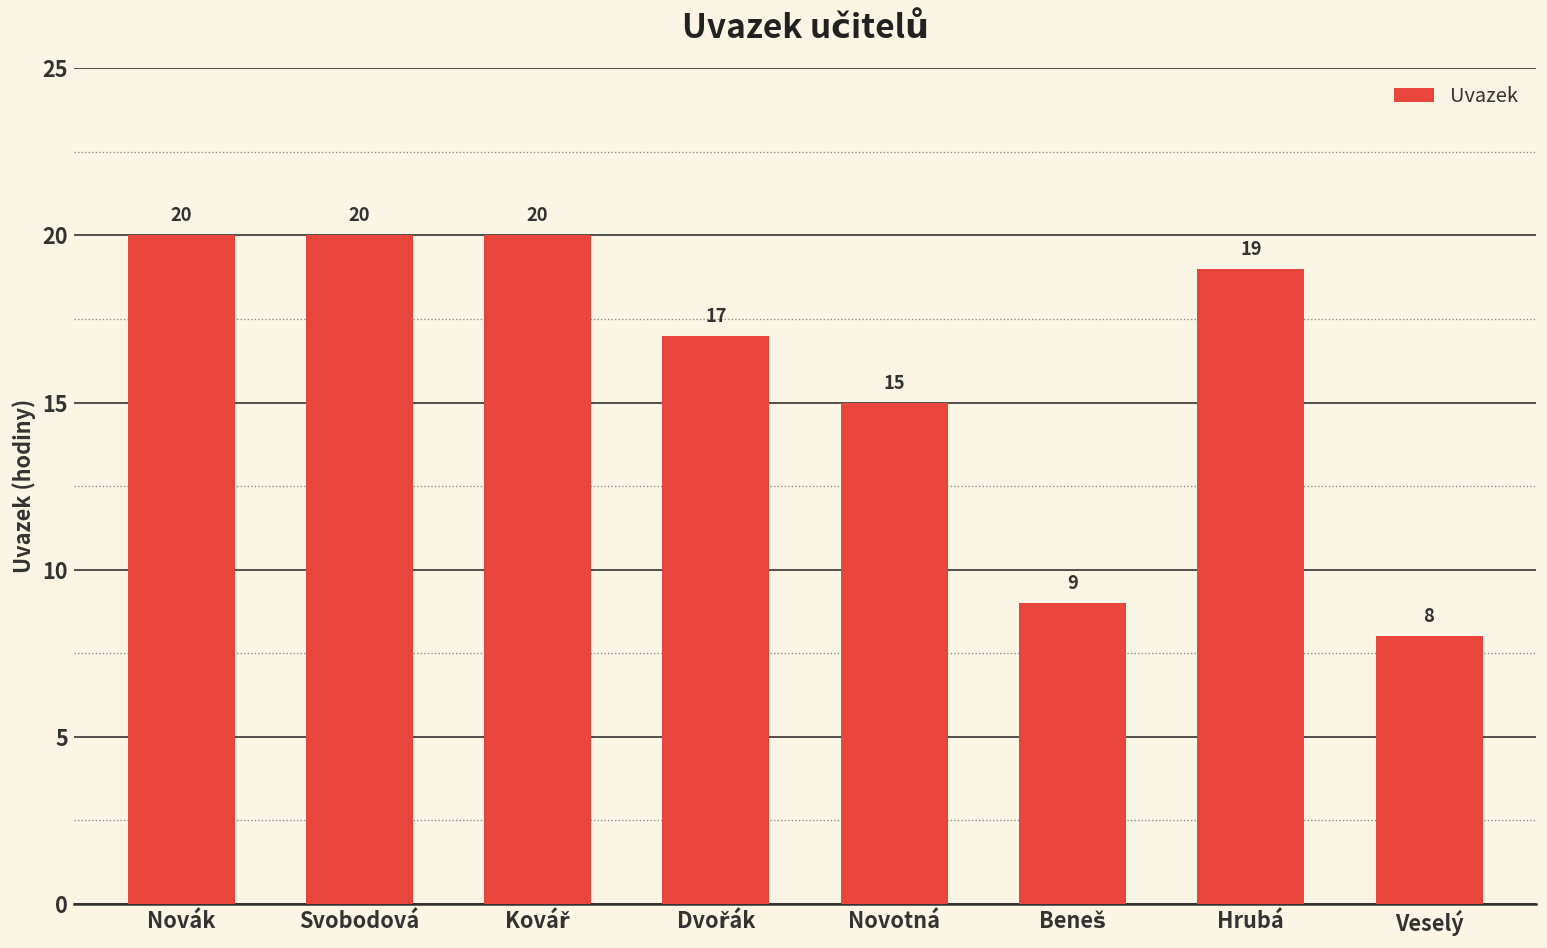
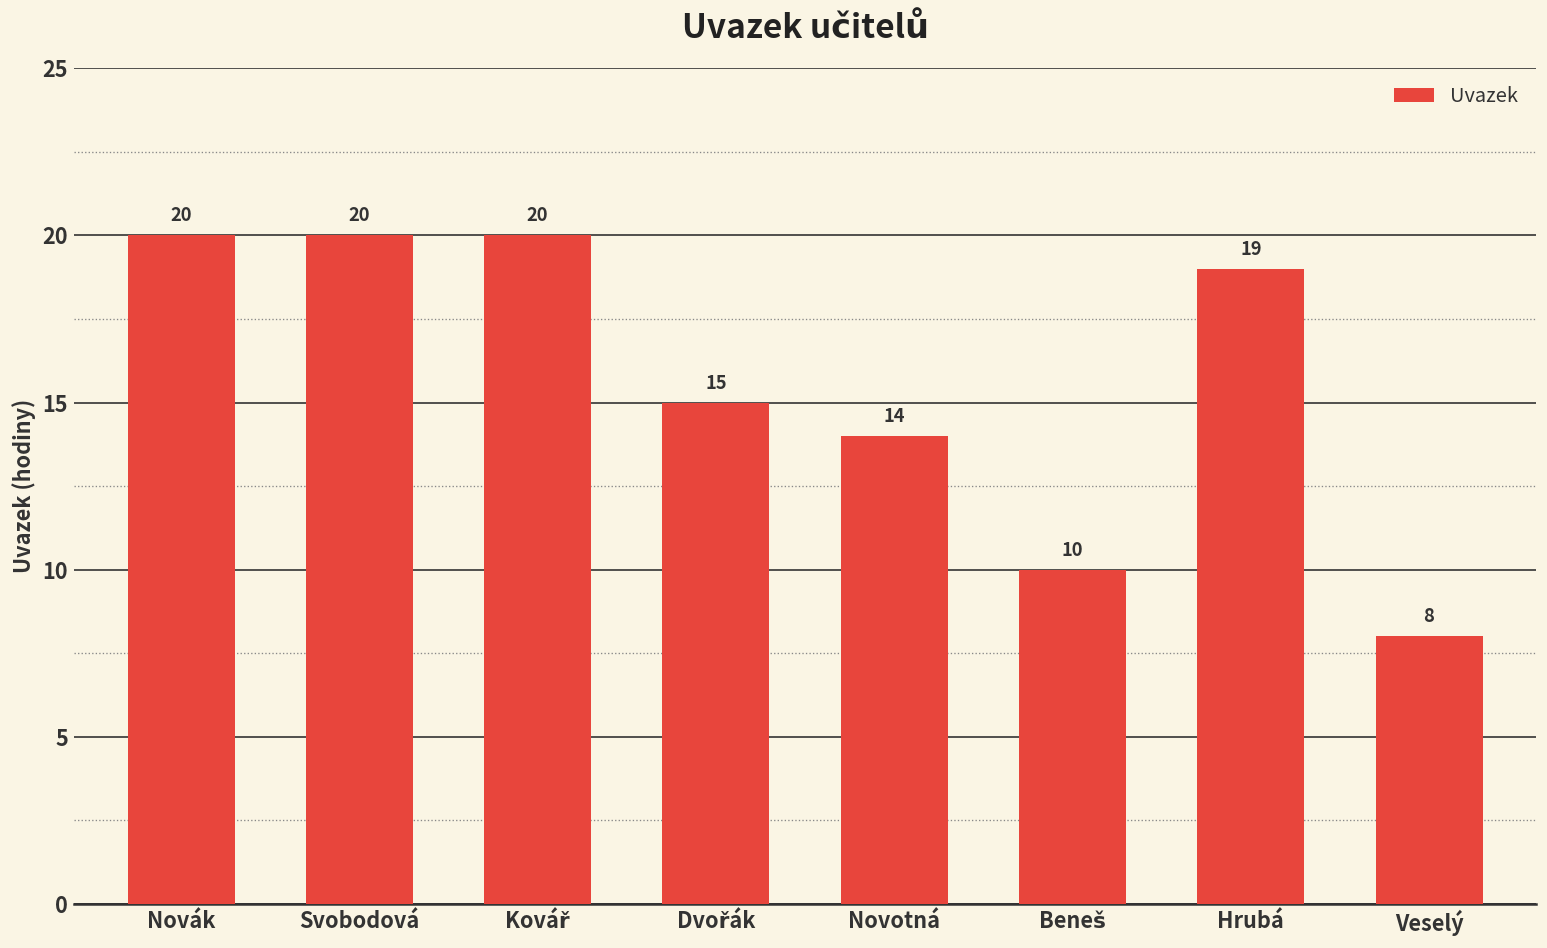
  {
    "Novák": 20,
    "Svobodová": 20,
    "Kovář": 20,
-   "Dvořák": 17,
-   "Novotná": 15,
-   "Beneš": 9,
+   "Dvořák": 15,
+   "Novotná": 14,
+   "Beneš": 10,
    "Hrubá": 19,
    "Veselý": 8
  }
